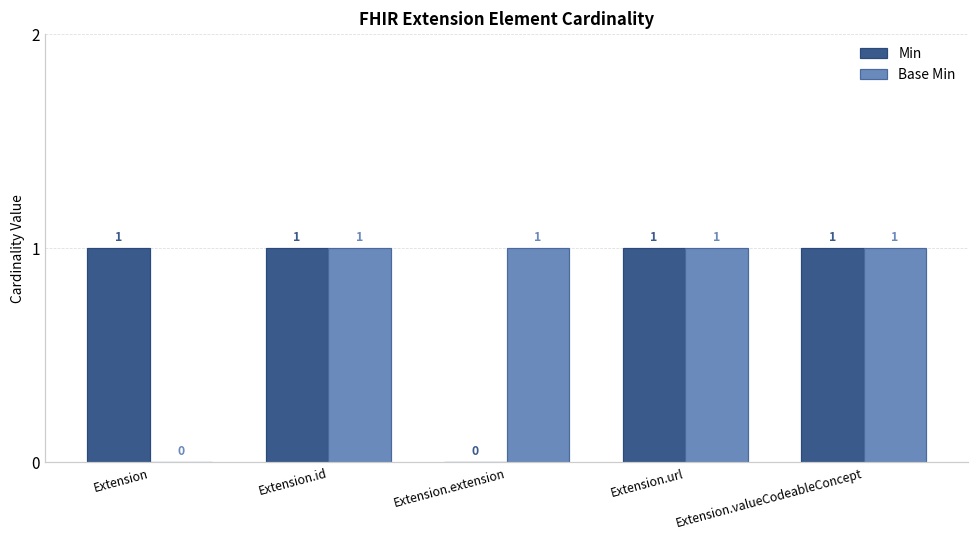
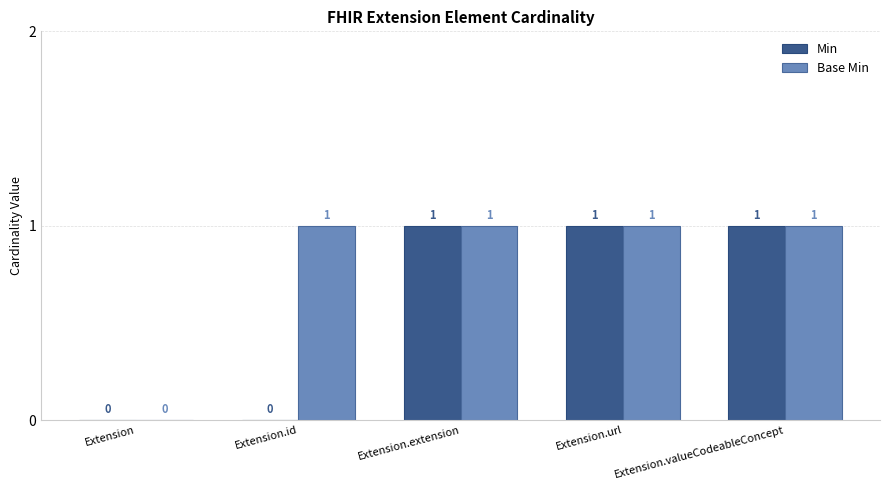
  {
    "Min": {
-     "Extension": 1,
-     "Extension.id": 1,
-     "Extension.extension": 0,
+     "Extension": 0,
+     "Extension.id": 0,
+     "Extension.extension": 1,
      "Extension.url": 1,
      "Extension.valueCodeableConcept": 1
    },
    "Base Min": {
      "Extension": 0,
      "Extension.id": 1,
      "Extension.extension": 1,
      "Extension.url": 1,
      "Extension.valueCodeableConcept": 1
    }
  }
